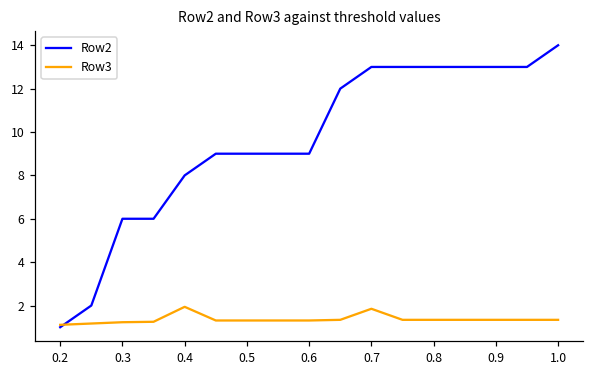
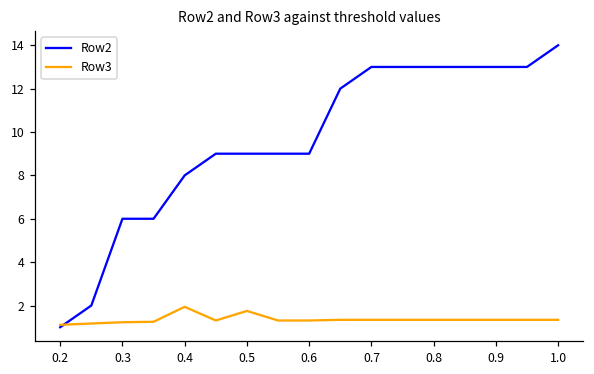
  {
    "Row2": {
      "0.3": 6.0,
      "0.4": 8.0,
      "0.5": 9.0,
      "0.6": 9.0,
      "0.7": 13.0,
      "0.8": 13.0,
      "0.9": 13.0,
      "1.0": 14.0
    },
    "Row3": {
      "0.3": 1.2,
      "0.4": 1.9,
-     "0.5": 1.3,
+     "0.5": 1.8,
      "0.6": 1.3,
-     "0.7": 1.9,
+     "0.7": 1.3,
      "0.8": 1.3,
      "0.9": 1.3,
      "1.0": 1.3
    }
  }
